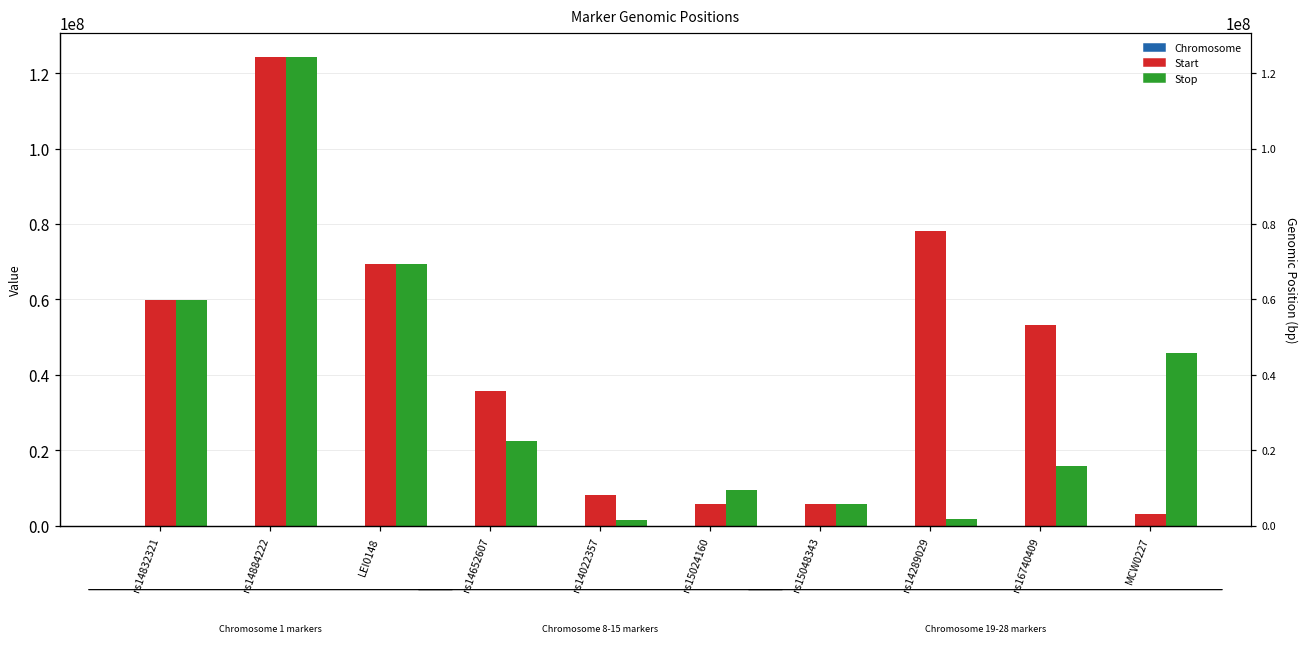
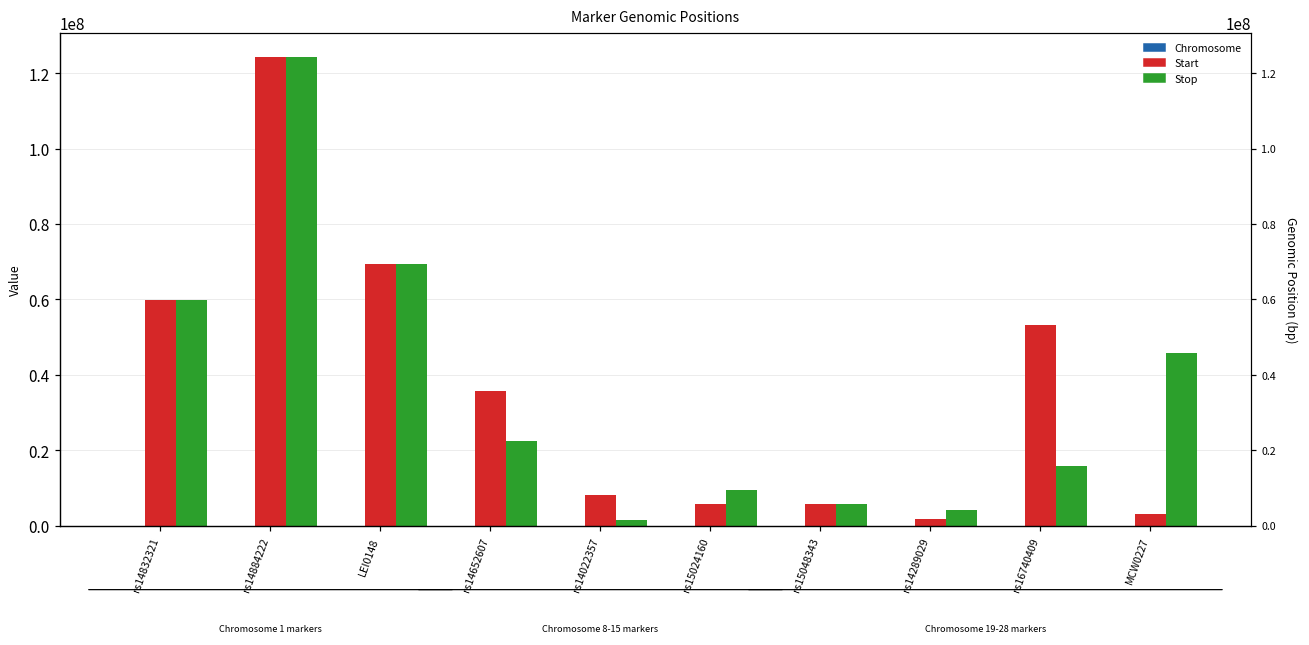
  {
    "Start": {
      "rs14832321": 60000000,
      "rs14884222": 124000000,
      "LEI0148": 69000000,
      "rs14652607": 36000000,
      "rs14022357": 8000000,
      "rs15024160": 6000000,
      "rs15048343": 6000000,
-     "rs14289029": 78000000,
+     "rs14289029": 2000000,
      "rs16740409": 53000000,
      "MCW0227": 3000000
    },
    "Stop": {
      "rs14832321": 60000000,
      "rs14884222": 124000000,
      "LEI0148": 69000000,
      "rs14652607": 22000000,
      "rs14022357": 1000000,
      "rs15024160": 9000000,
      "rs15048343": 6000000,
-     "rs14289029": 2000000,
+     "rs14289029": 4000000,
      "rs16740409": 16000000,
      "MCW0227": 46000000
    }
  }
